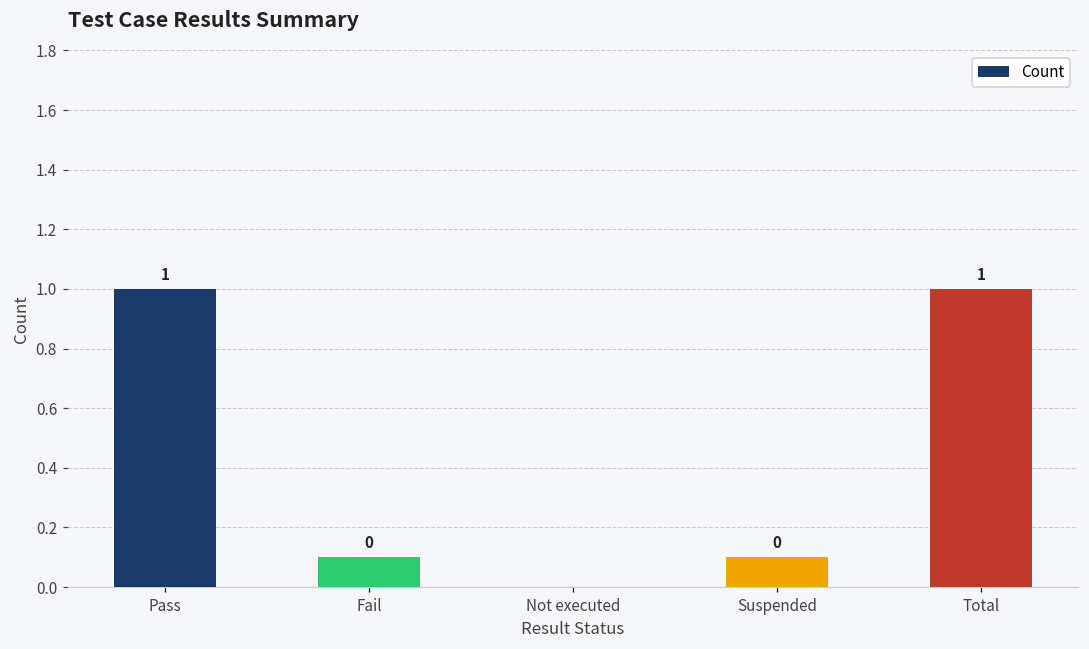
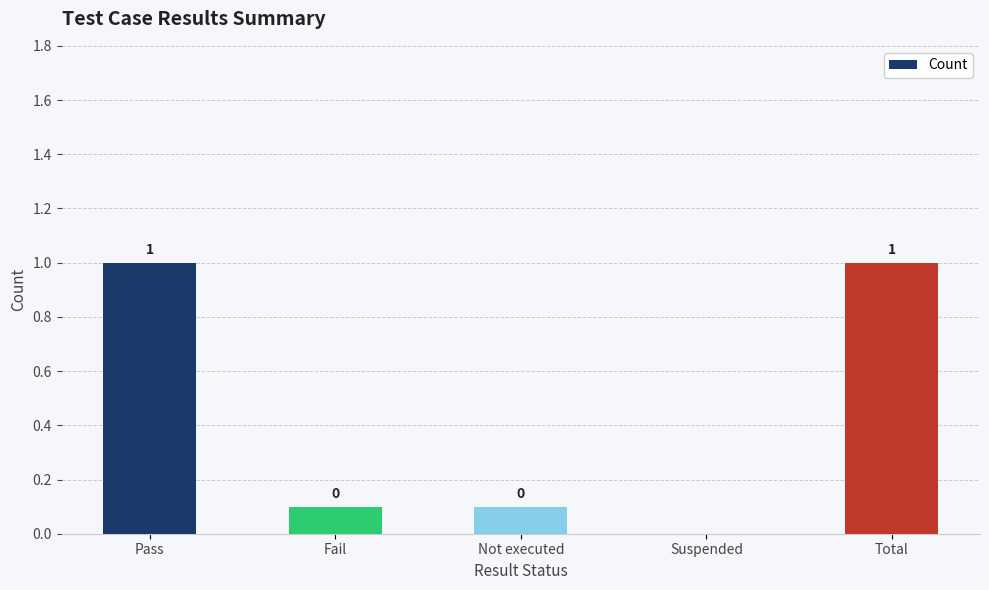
  {
-   "Not executed": 0.0,
-   "Suspended": 0.1
+   "Not executed": 0.1,
+   "Suspended": 0.0
  }
